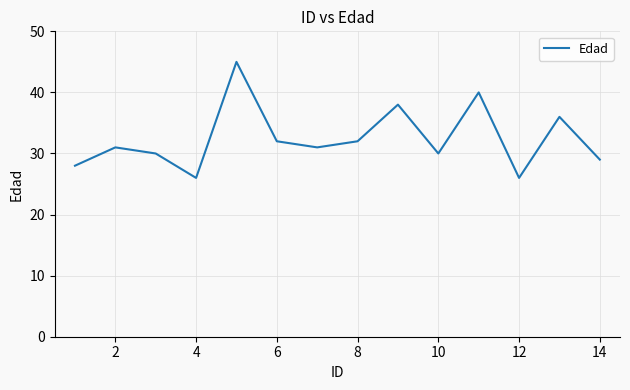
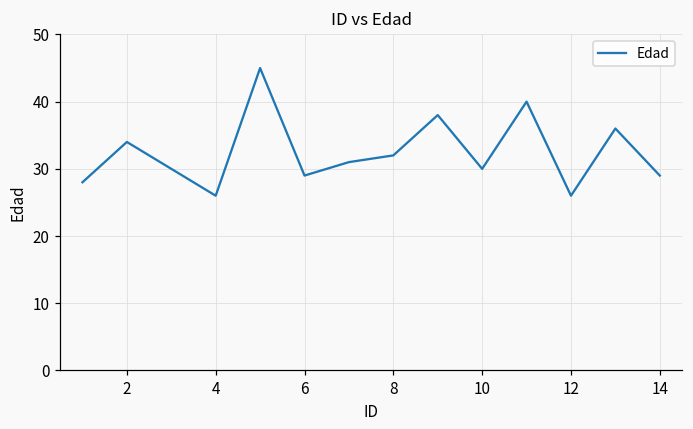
  {
-   "2": 31,
+   "2": 34,
    "4": 26,
-   "6": 32,
+   "6": 29,
    "8": 32,
    "10": 30,
    "12": 26,
    "14": 29
  }
